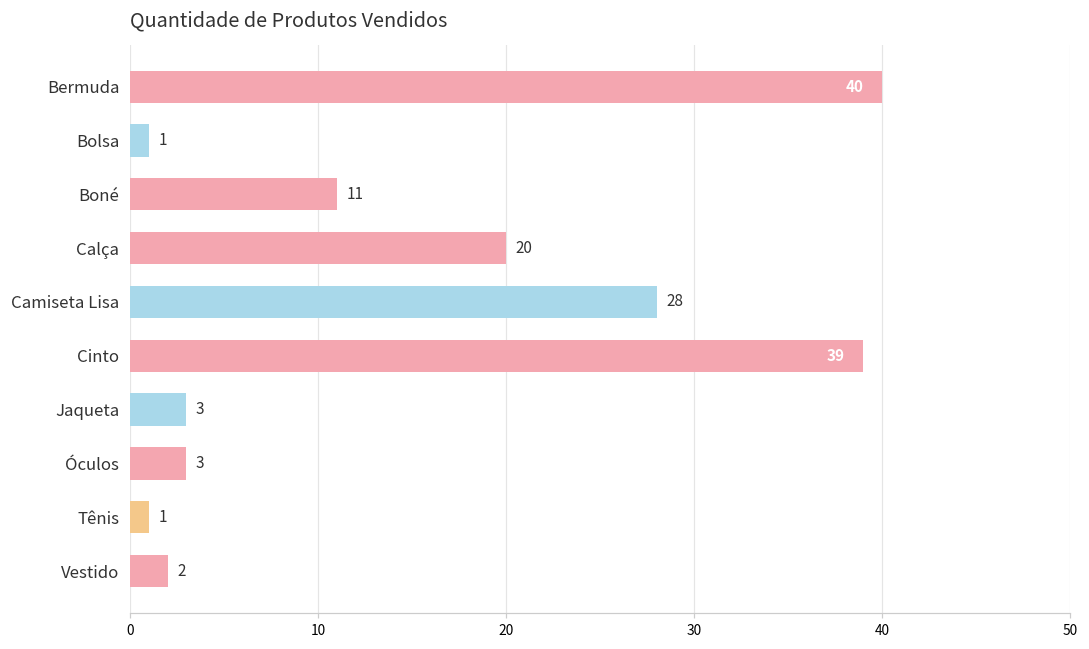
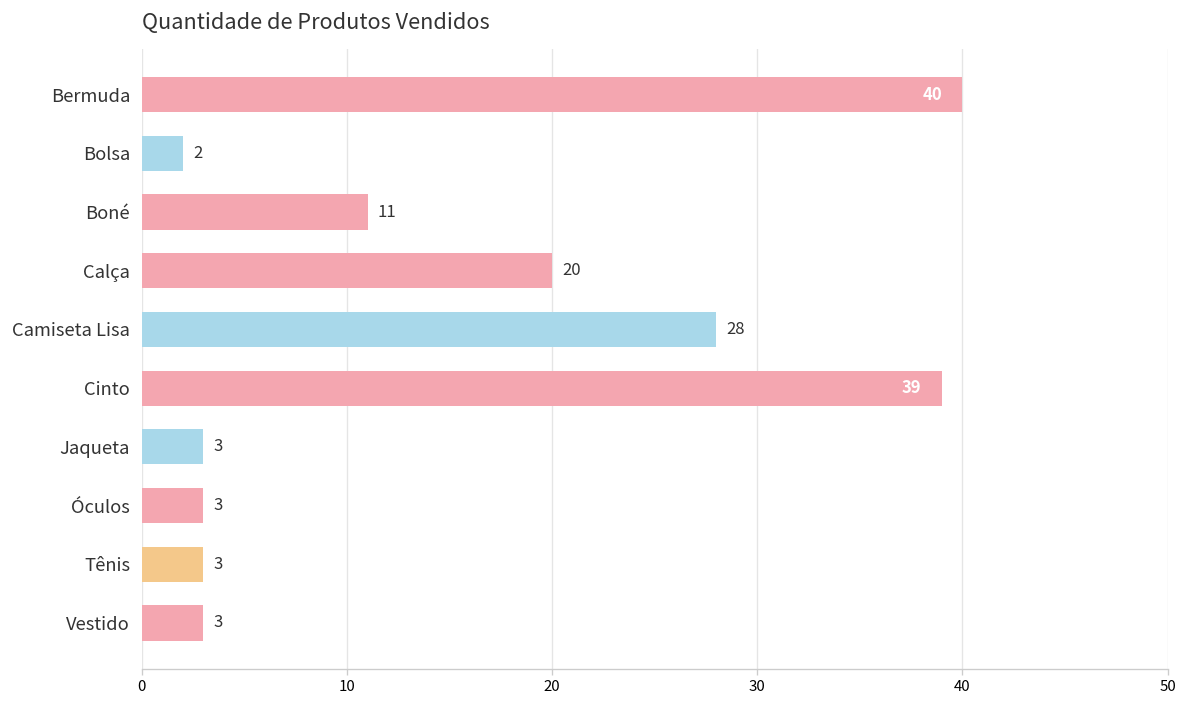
  {
    "Bermuda": 40,
-   "Bolsa": 1,
+   "Bolsa": 2,
    "Boné": 11,
    "Calça": 20,
    "Camiseta Lisa": 28,
    "Cinto": 39,
    "Jaqueta": 3,
    "Óculos": 3,
-   "Tênis": 1,
-   "Vestido": 2
+   "Tênis": 3,
+   "Vestido": 3
  }
